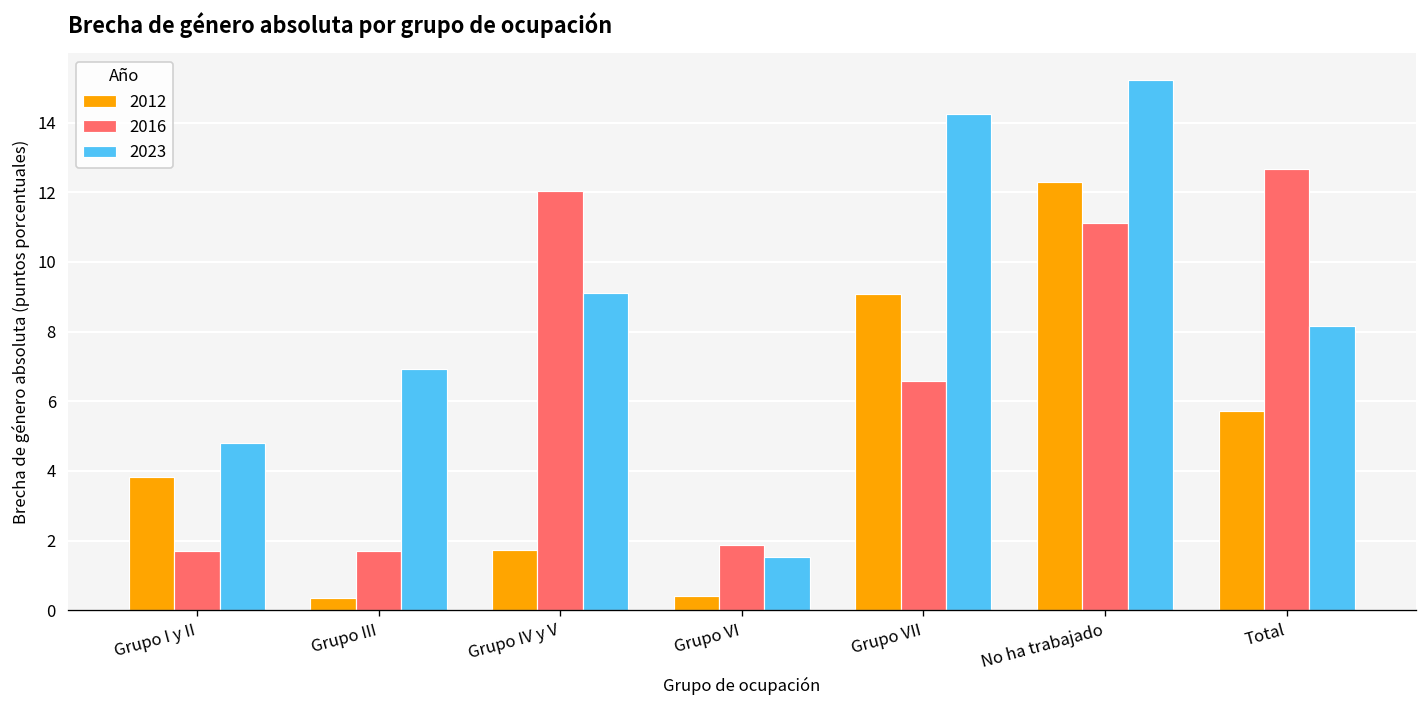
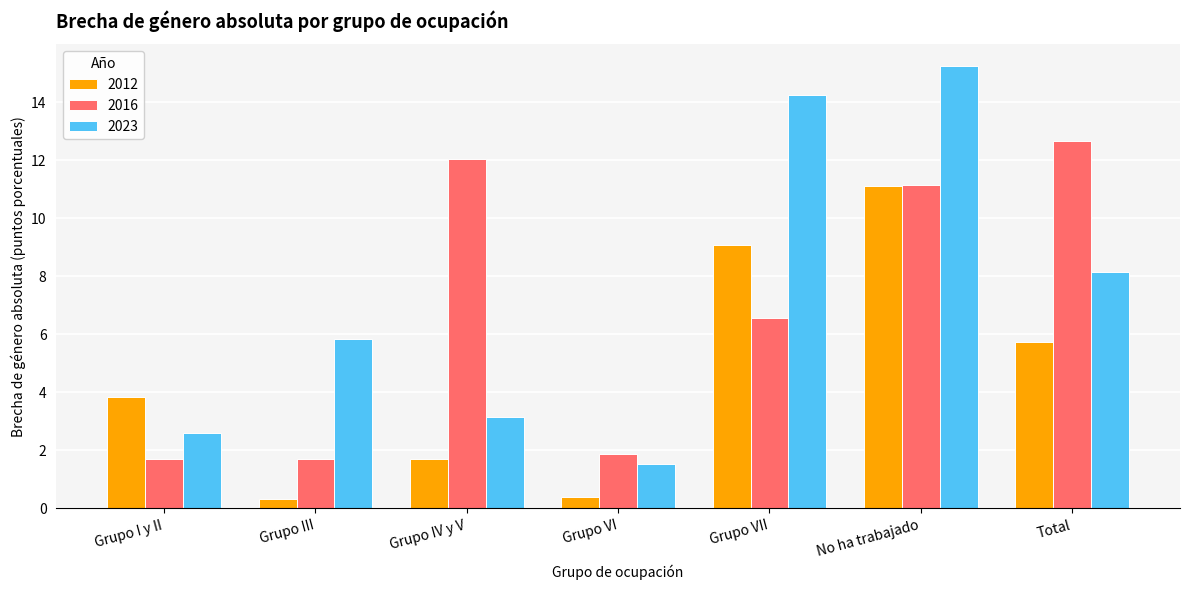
  {
    "2012": {
      "Grupo I y II": 3.8,
      "Grupo III": 0.3,
      "Grupo IV y V": 1.7,
      "Grupo VI": 0.4,
      "Grupo VII": 9.1,
-     "No ha trabajado": 12.3,
+     "No ha trabajado": 11.1,
      "Total": 5.7
    },
    "2016": {
      "Grupo I y II": 1.7,
      "Grupo III": 1.7,
      "Grupo IV y V": 12.0,
      "Grupo VI": 1.9,
      "Grupo VII": 6.6,
      "No ha trabajado": 11.1,
      "Total": 12.7
    },
    "2023": {
-     "Grupo I y II": 4.8,
-     "Grupo III": 6.9,
-     "Grupo IV y V": 9.1,
+     "Grupo I y II": 2.6,
+     "Grupo III": 5.8,
+     "Grupo IV y V": 3.1,
      "Grupo VI": 1.5,
      "Grupo VII": 14.3,
      "No ha trabajado": 15.2,
      "Total": 8.1
    }
  }
